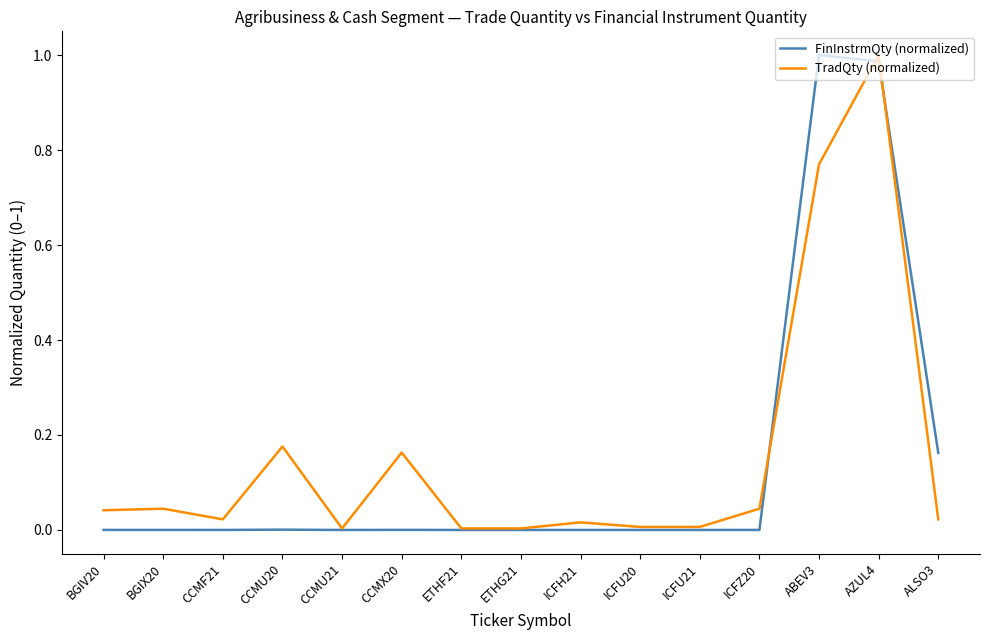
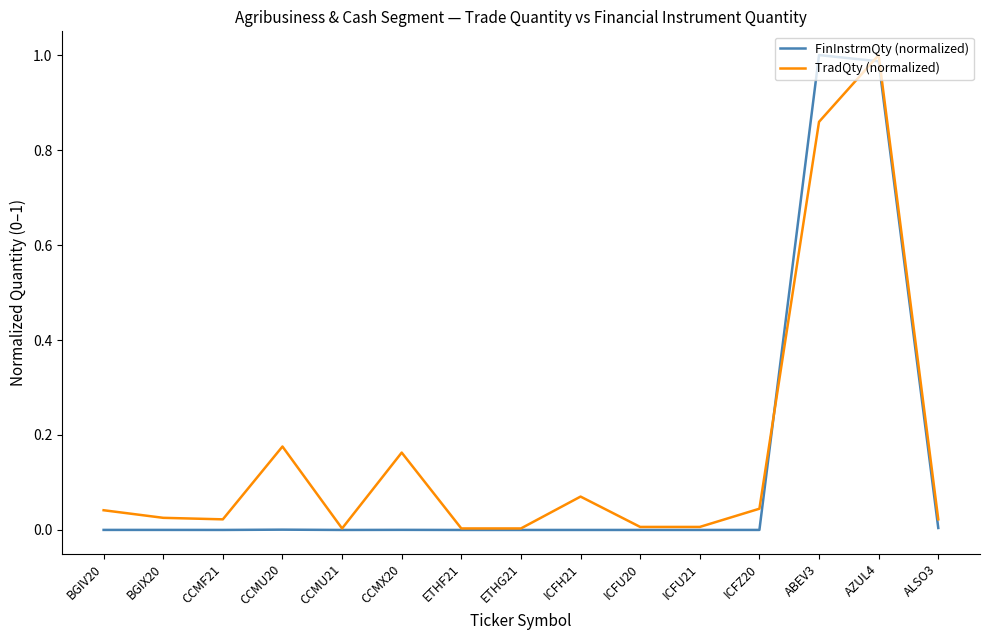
  {
    "FinInstrmQty (normalized)": {
      "BGIV20": 0.00,
      "BGIX20": 0.00,
      "CCMF21": 0.00,
      "CCMU20": 0.00,
      "CCMX20": 0.00,
      "ICFH21": 0.00,
      "ICFU20": 0.00,
      "ICFU21": 0.00,
      "ICFZ20": 0.00,
-     "ALSO3": 0.16
+     "ALSO3": 0.00
    },
    "TradQty (normalized)": {
      "BGIV20": 0.04,
-     "BGIX20": 0.04,
+     "BGIX20": 0.03,
      "CCMF21": 0.02,
      "CCMU20": 0.18,
      "CCMX20": 0.16,
-     "ICFH21": 0.02,
+     "ICFH21": 0.07,
      "ICFU20": 0.01,
      "ICFU21": 0.01,
      "ICFZ20": 0.04,
-     "ABEV3": 0.77,
+     "ABEV3": 0.86,
      "ALSO3": 0.02
    }
  }
